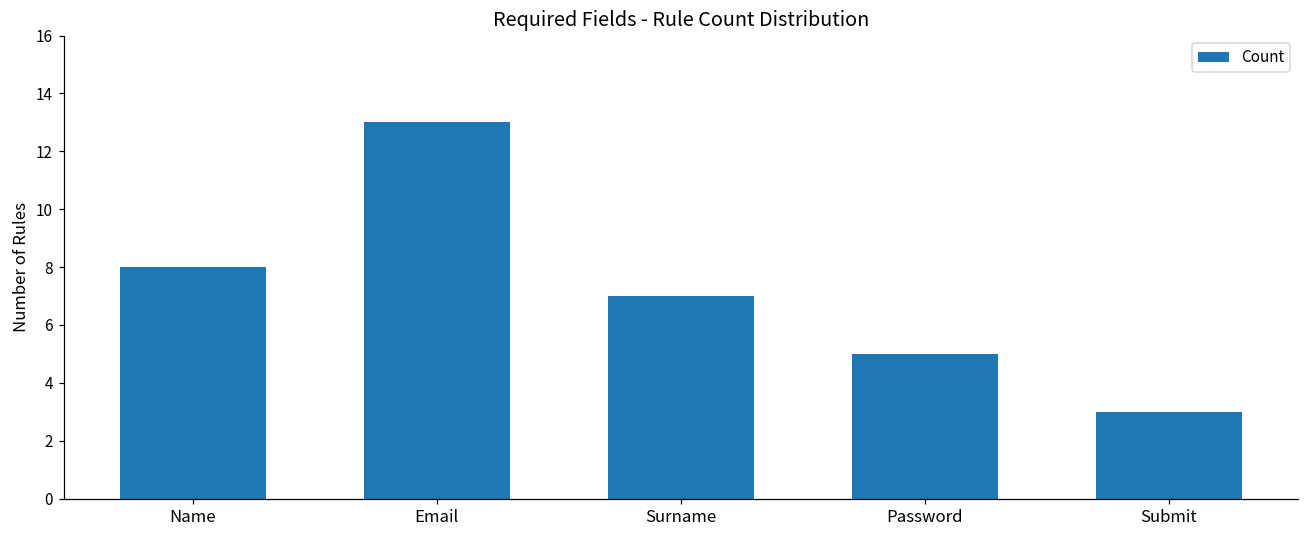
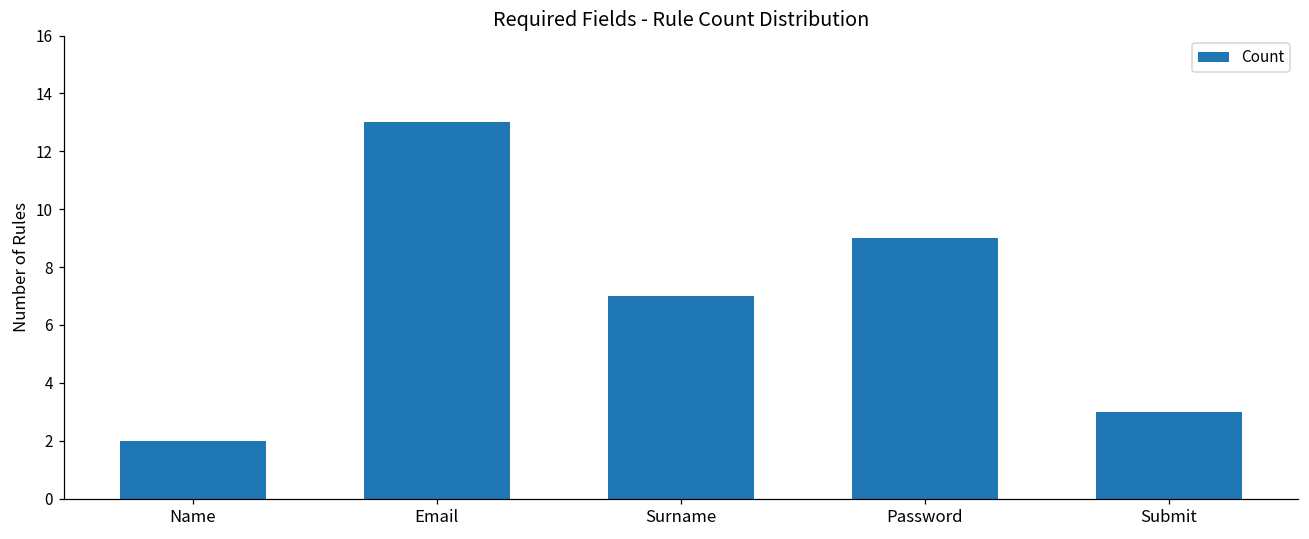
  {
-   "Name": 8,
+   "Name": 2,
    "Email": 13,
    "Surname": 7,
-   "Password": 5,
+   "Password": 9,
    "Submit": 3
  }
